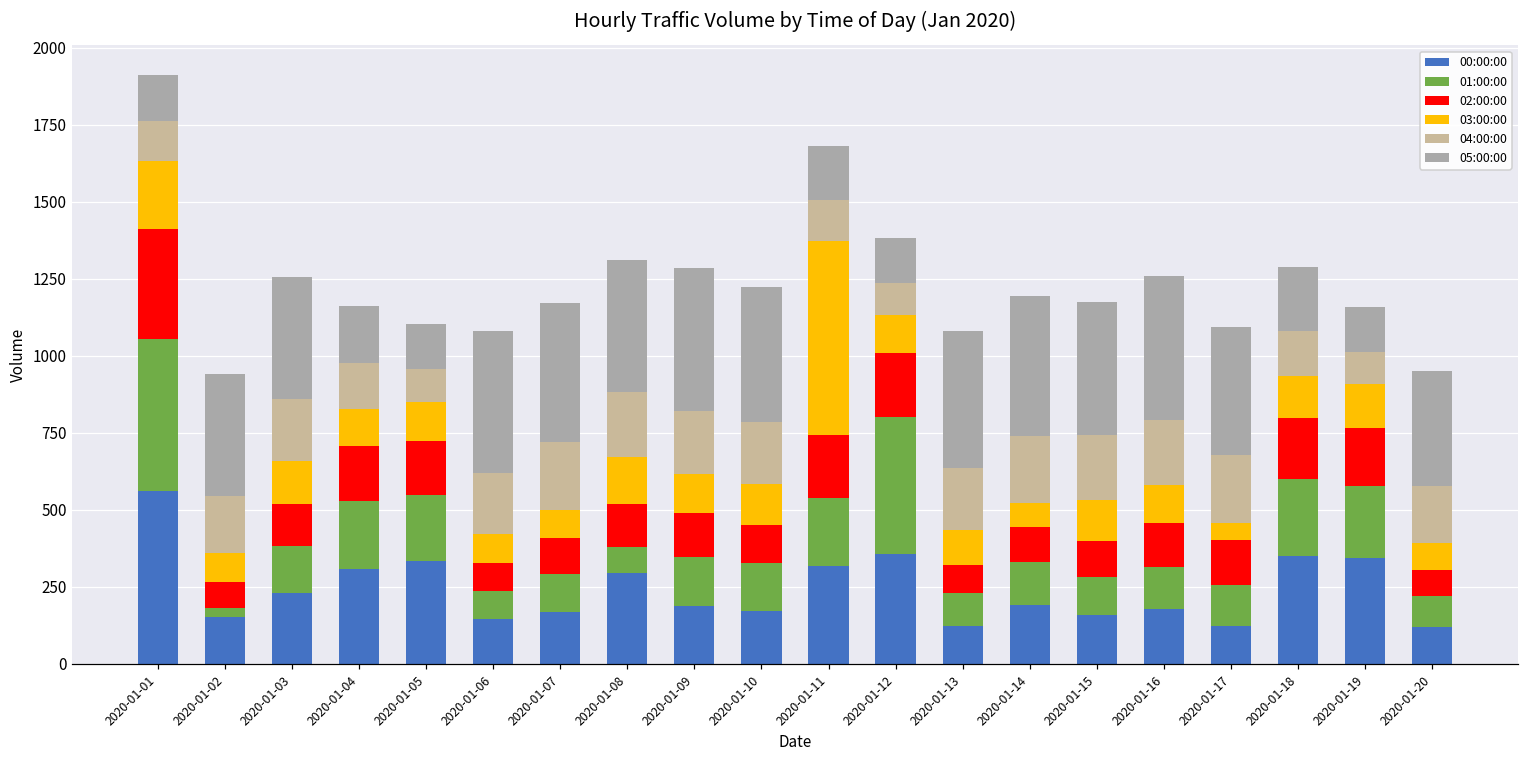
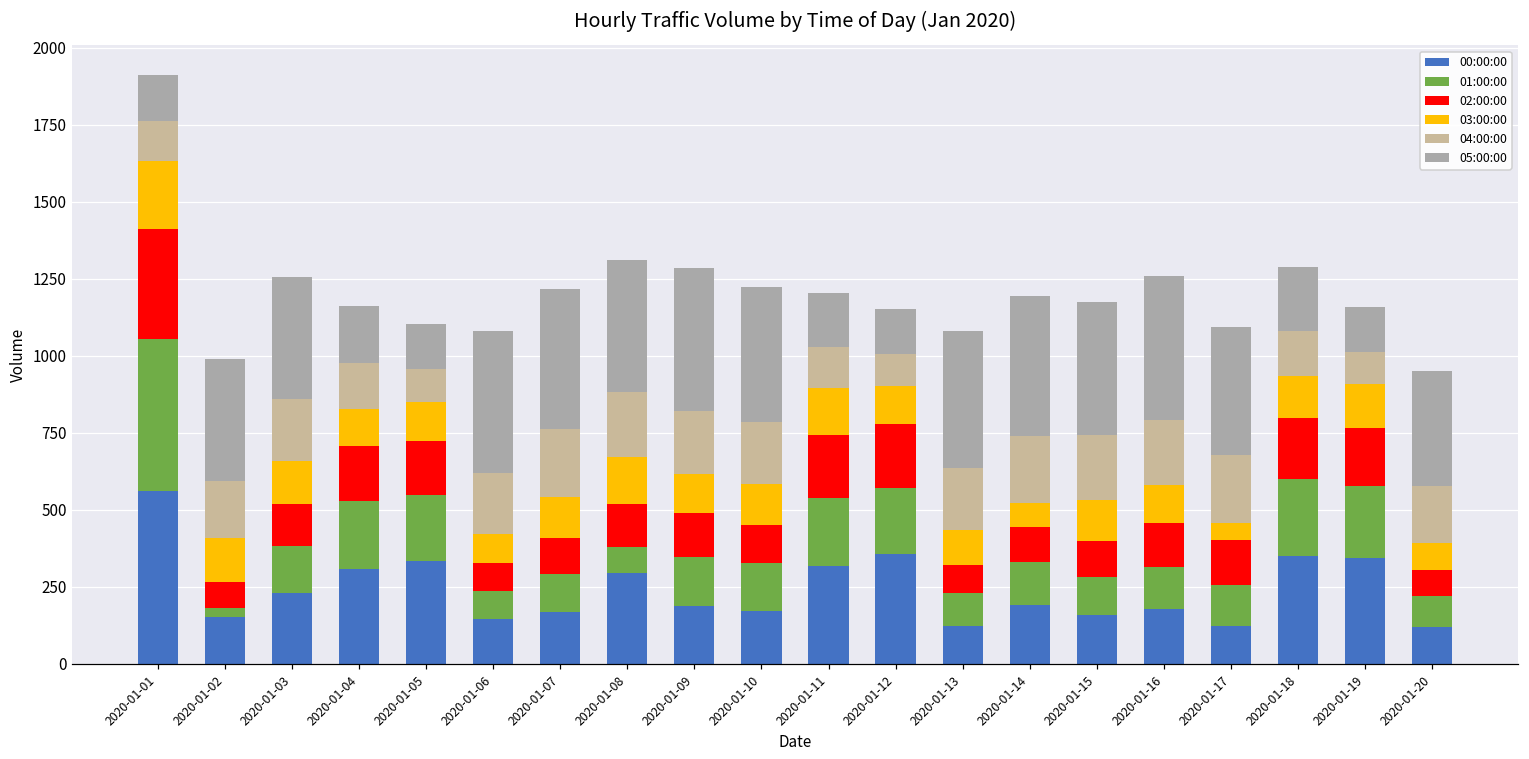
  {
    "00:00:00": {
      "2020-01-01": 560,
      "2020-01-02": 150,
      "2020-01-03": 230,
      "2020-01-04": 310,
      "2020-01-05": 330,
      "2020-01-06": 140,
      "2020-01-07": 170,
      "2020-01-08": 290,
      "2020-01-09": 190,
      "2020-01-10": 170,
      "2020-01-11": 320,
      "2020-01-12": 350,
      "2020-01-13": 120,
      "2020-01-14": 190,
      "2020-01-15": 160,
      "2020-01-16": 180,
      "2020-01-17": 120,
      "2020-01-18": 350,
      "2020-01-19": 340,
      "2020-01-20": 120
    },
    "01:00:00": {
      "2020-01-01": 500,
      "2020-01-02": 30,
      "2020-01-03": 150,
      "2020-01-04": 220,
      "2020-01-05": 220,
      "2020-01-06": 90,
      "2020-01-07": 120,
      "2020-01-08": 80,
      "2020-01-09": 160,
      "2020-01-10": 160,
      "2020-01-11": 220,
-     "2020-01-12": 450,
+     "2020-01-12": 220,
      "2020-01-13": 110,
      "2020-01-14": 140,
      "2020-01-15": 120,
      "2020-01-16": 140,
      "2020-01-17": 130,
      "2020-01-18": 250,
      "2020-01-19": 230,
      "2020-01-20": 100
    },
    "02:00:00": {
      "2020-01-01": 350,
      "2020-01-02": 80,
      "2020-01-03": 130,
      "2020-01-04": 180,
      "2020-01-05": 170,
      "2020-01-06": 90,
      "2020-01-07": 120,
      "2020-01-08": 140,
      "2020-01-09": 140,
      "2020-01-10": 120,
      "2020-01-11": 210,
      "2020-01-12": 210,
      "2020-01-13": 90,
      "2020-01-14": 110,
      "2020-01-15": 120,
      "2020-01-16": 140,
      "2020-01-17": 150,
      "2020-01-18": 200,
      "2020-01-19": 190,
      "2020-01-20": 90
    },
    "03:00:00": {
      "2020-01-01": 220,
-     "2020-01-02": 90,
+     "2020-01-02": 140,
      "2020-01-03": 140,
      "2020-01-04": 120,
      "2020-01-05": 130,
      "2020-01-06": 100,
-     "2020-01-07": 90,
+     "2020-01-07": 130,
      "2020-01-08": 150,
      "2020-01-09": 130,
      "2020-01-10": 130,
-     "2020-01-11": 630,
+     "2020-01-11": 150,
      "2020-01-12": 120,
      "2020-01-13": 110,
      "2020-01-14": 80,
      "2020-01-15": 140,
      "2020-01-16": 120,
      "2020-01-17": 50,
      "2020-01-18": 140,
      "2020-01-19": 140,
      "2020-01-20": 90
    }
  }
